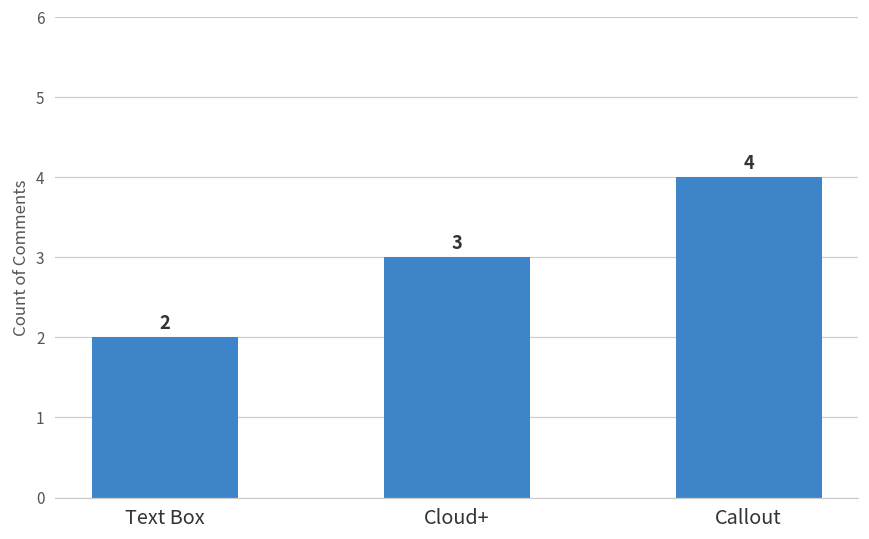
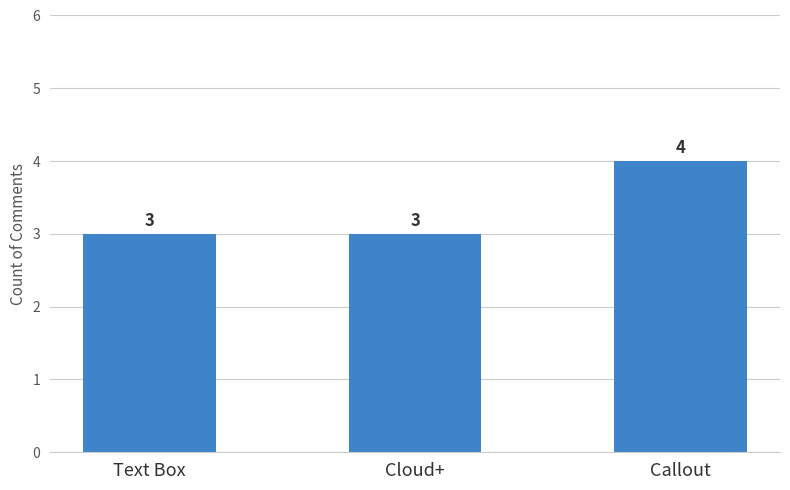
  {
-   "Text Box": 2,
+   "Text Box": 3,
    "Cloud+": 3,
    "Callout": 4
  }
